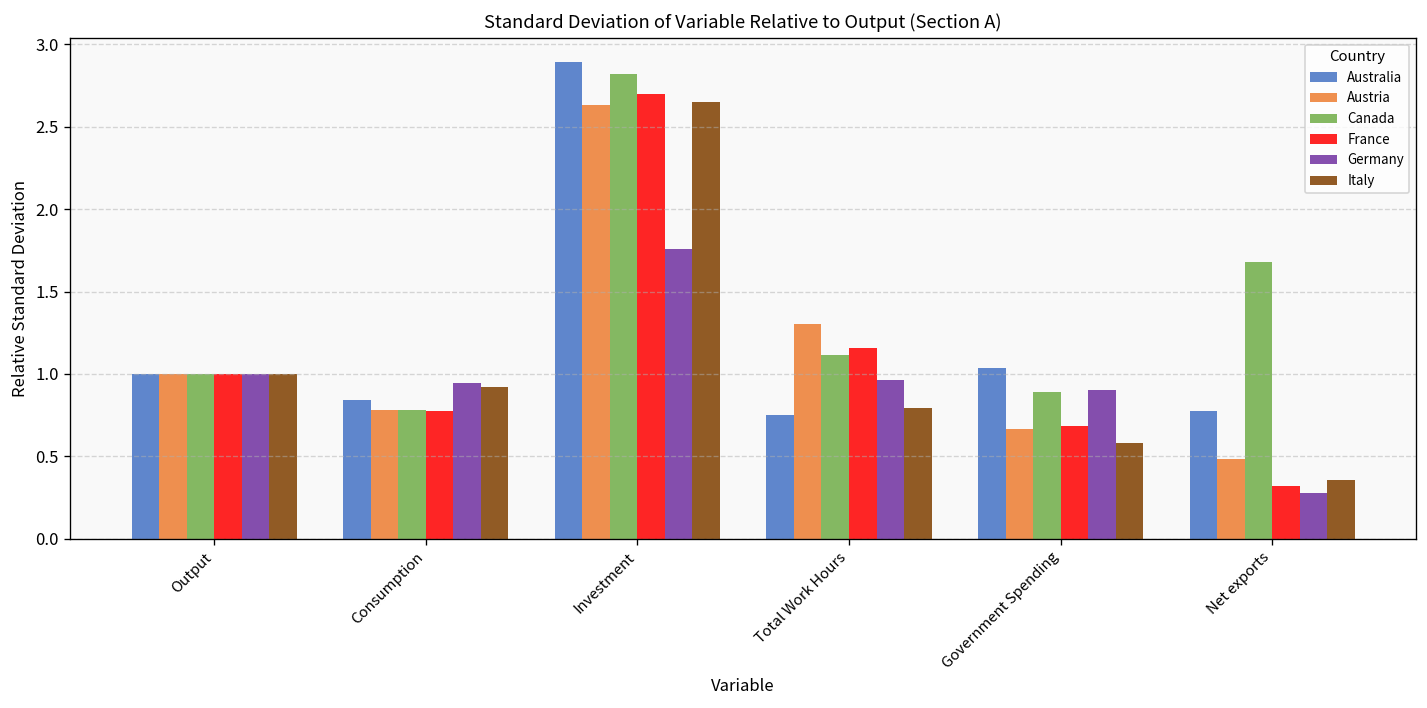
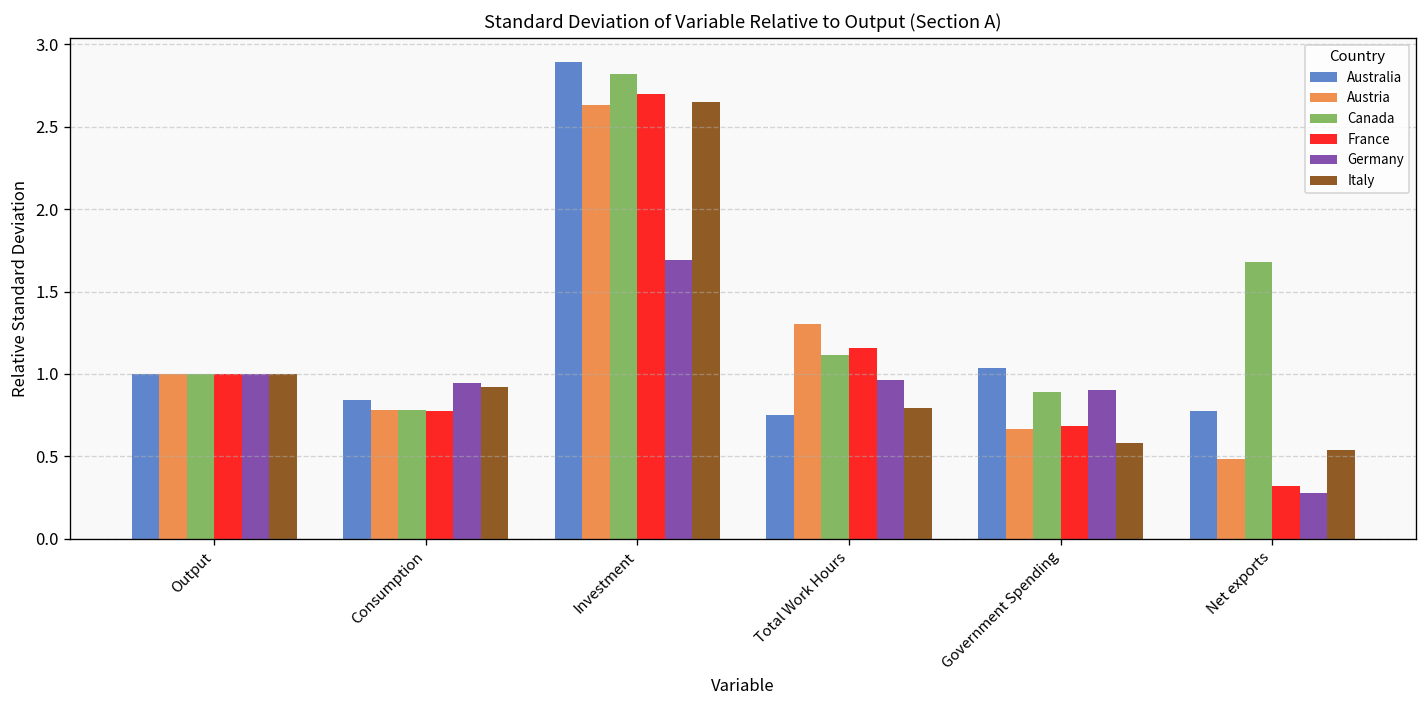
  {
    "Australia": {
      "Output": 1.00,
      "Consumption": 0.84,
      "Investment": 2.89,
      "Total Work Hours": 0.75,
      "Government Spending": 1.04,
      "Net exports": 0.78
    },
    "Austria": {
      "Output": 1.00,
      "Consumption": 0.78,
      "Investment": 2.63,
      "Total Work Hours": 1.30,
      "Government Spending": 0.66,
      "Net exports": 0.48
    },
    "Canada": {
      "Output": 1.00,
      "Consumption": 0.78,
      "Investment": 2.82,
      "Total Work Hours": 1.11,
      "Government Spending": 0.89,
      "Net exports": 1.68
    },
    "France": {
      "Output": 1.00,
      "Consumption": 0.78,
      "Investment": 2.70,
      "Total Work Hours": 1.16,
      "Government Spending": 0.69,
      "Net exports": 0.32
    },
    "Germany": {
      "Output": 1.00,
      "Consumption": 0.94,
-     "Investment": 1.76,
+     "Investment": 1.69,
      "Total Work Hours": 0.96,
      "Government Spending": 0.90,
      "Net exports": 0.27
    },
    "Italy": {
      "Output": 1.00,
      "Consumption": 0.92,
      "Investment": 2.65,
      "Total Work Hours": 0.79,
      "Government Spending": 0.58,
-     "Net exports": 0.36
+     "Net exports": 0.54
    }
  }
